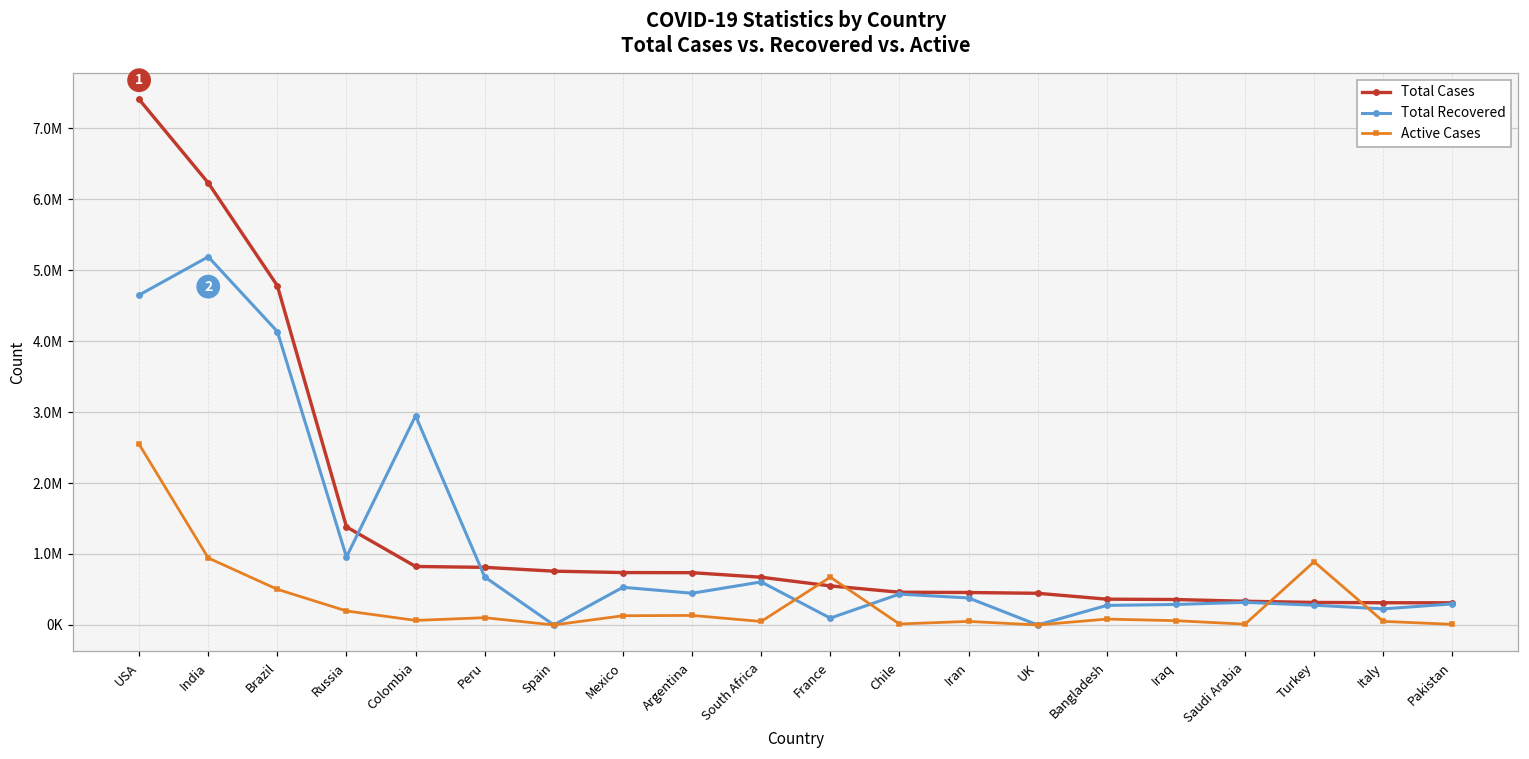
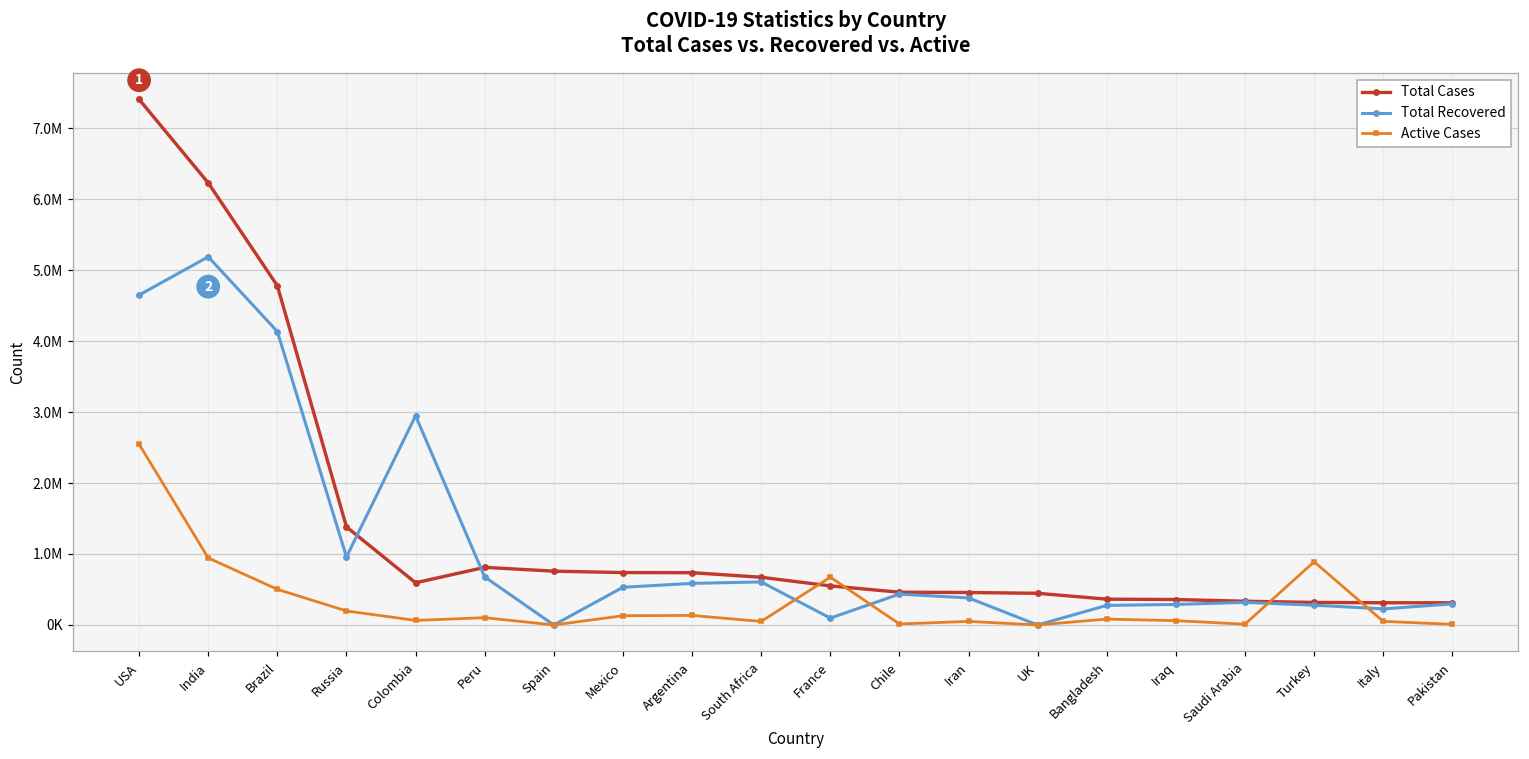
  {
    "Total Cases": {
      "India": 6200000,
      "Brazil": 4800000,
      "Russia": 1400000,
-     "Colombia": 800000,
+     "Colombia": 600000,
      "Peru": 800000,
      "Spain": 800000,
      "Mexico": 700000,
      "Argentina": 700000,
      "South Africa": 700000,
      "France": 600000,
      "Iran": 500000,
      "UK": 400000,
      "Bangladesh": 400000,
      "Iraq": 400000,
      "Italy": 300000
    },
    "Total Recovered": {
      "USA": 4600000,
      "Brazil": 4100000,
      "Russia": 1000000,
      "Colombia": 2900000,
      "Peru": 700000,
      "Mexico": 500000,
-     "Argentina": 400000,
+     "Argentina": 600000,
      "South Africa": 600000,
      "France": 100000,
      "Iran": 400000,
      "Bangladesh": 300000,
      "Iraq": 300000,
      "Italy": 200000
    },
    "Active Cases": {
      "USA": 2500000,
      "India": 900000,
      "Brazil": 500000,
      "Russia": 200000,
      "Colombia": 100000,
      "Peru": 100000,
      "Mexico": 100000,
      "Argentina": 100000,
      "South Africa": 0,
      "France": 700000,
      "Chile": 0,
      "Iran": 100000,
      "Bangladesh": 100000,
      "Iraq": 100000,
      "Saudi Arabia": 0,
      "Turkey": 900000,
      "Italy": 100000,
      "Pakistan": 0
    }
  }
